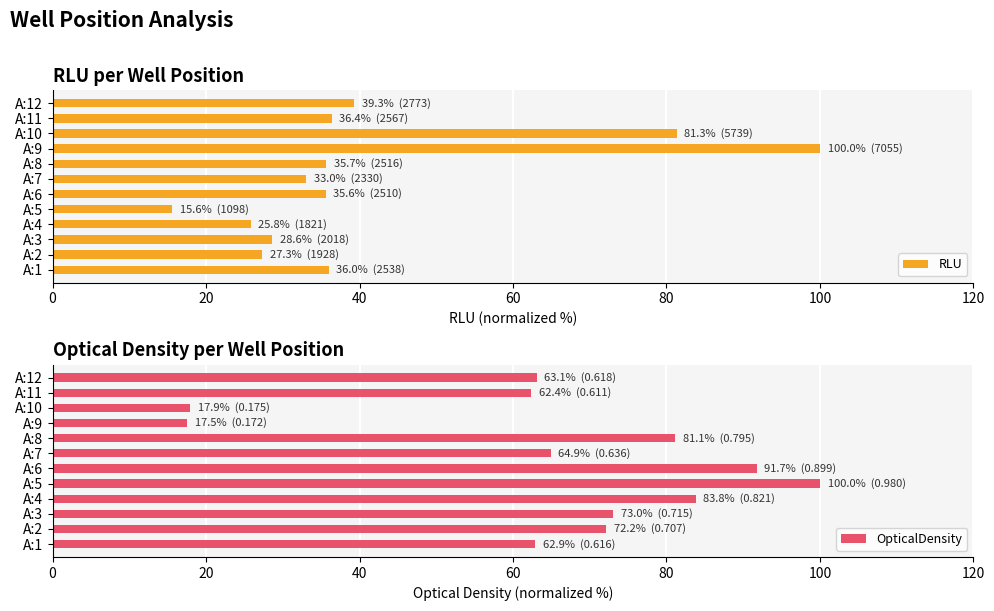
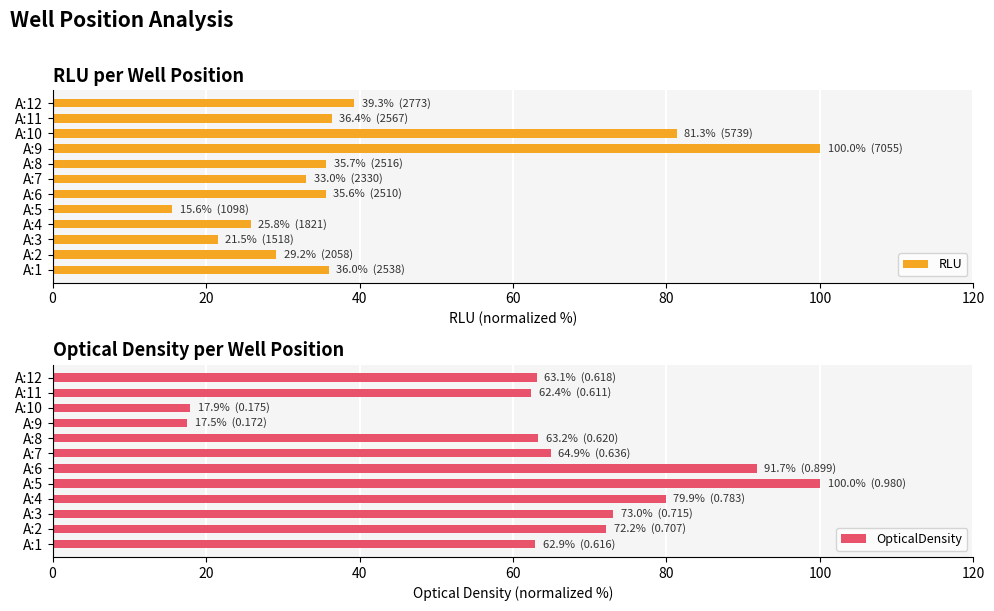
  {
    "RLU per Well Position": {
      "A:12": "39.3%",
      "A:11": "36.4%",
      "A:10": "81.3%",
      "A:9": "100.0%",
      "A:8": "35.7%",
      "A:7": "33.0%",
      "A:6": "35.6%",
      "A:5": "15.6%",
      "A:4": "25.8%",
-     "A:3": "28.6% (2018)",
-     "A:2": "27.3% (1928)",
+     "A:3": "21.5% (1518)",
+     "A:2": "29.2% (2058)",
      "A:1": "36.0%"
    },
    "Optical Density per Well Position": {
      "A:12": "63.1%",
      "A:11": "62.4%",
      "A:10": "17.9%",
      "A:9": "17.5%",
-     "A:8": "81.1% (0.795)",
+     "A:8": "63.2% (0.620)",
      "A:7": "64.9%",
      "A:6": "91.7%",
      "A:5": "100.0%",
-     "A:4": "83.8% (0.821)",
+     "A:4": "79.9% (0.783)",
      "A:3": "73.0%",
      "A:2": "72.2%",
      "A:1": "62.9%"
    }
  }
